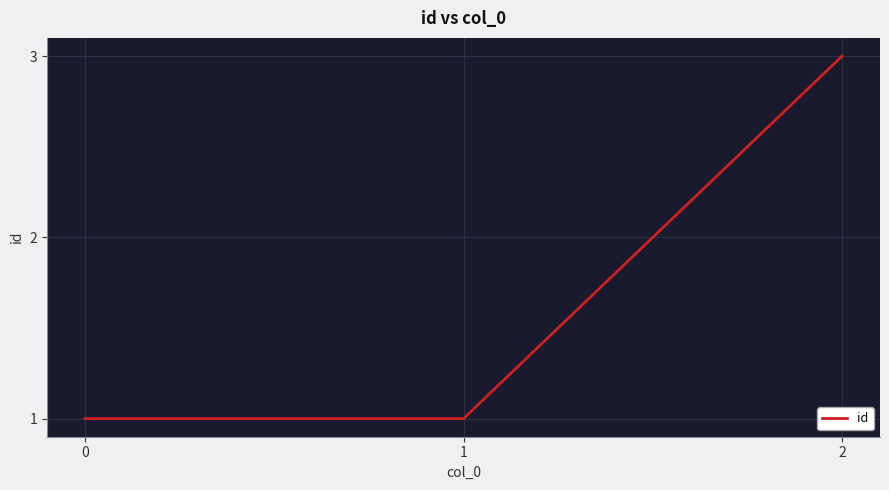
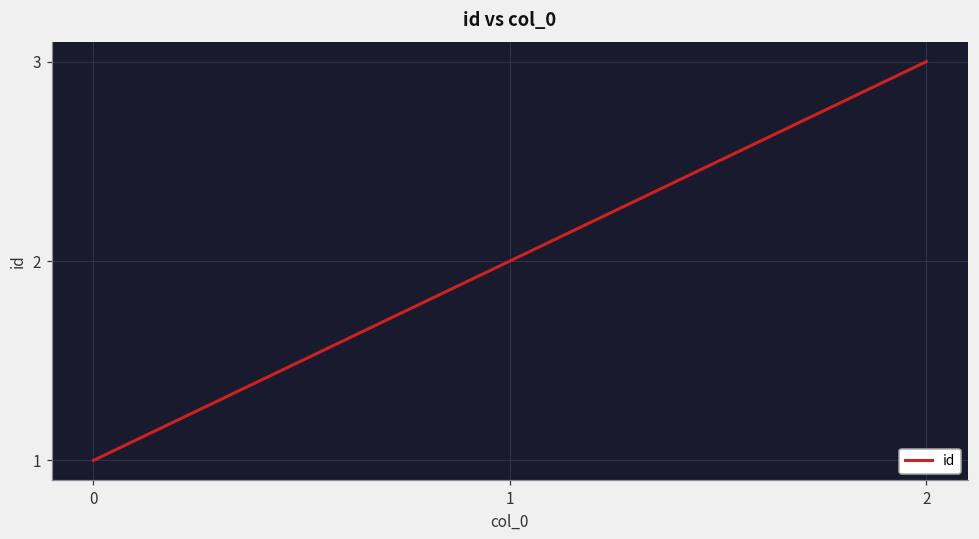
  {
    "0": 1,
-   "1": 1,
+   "1": 2,
    "2": 3
  }
